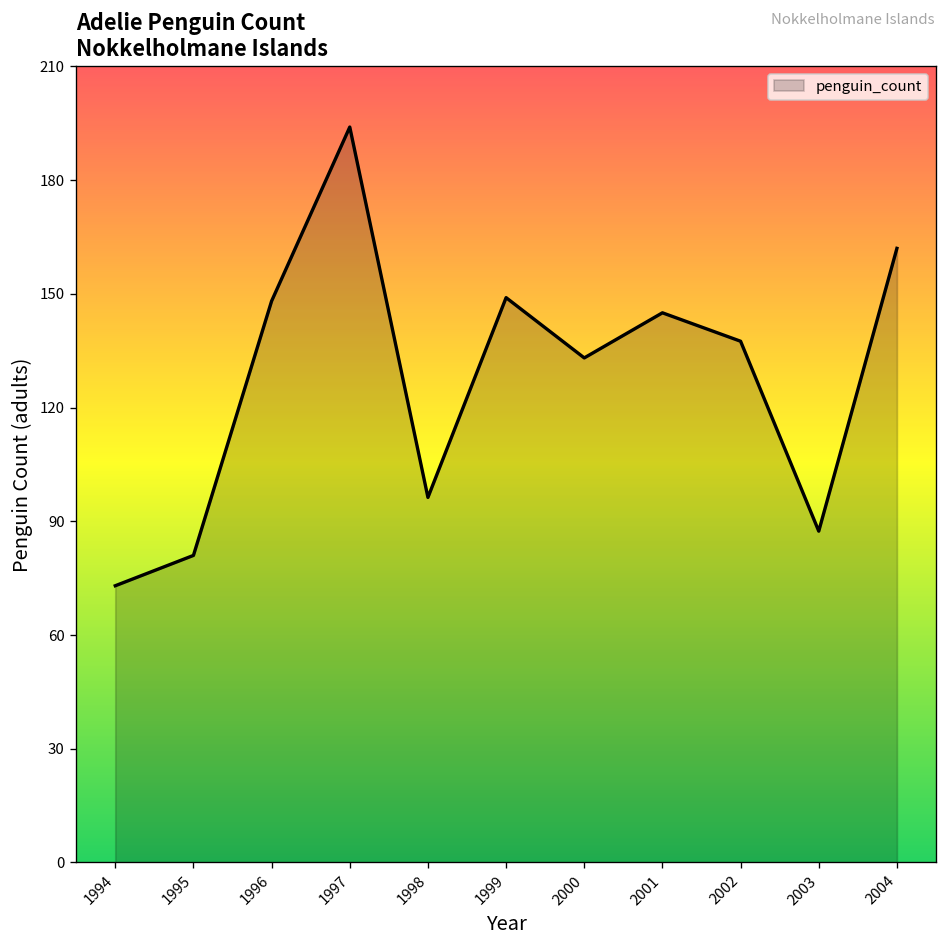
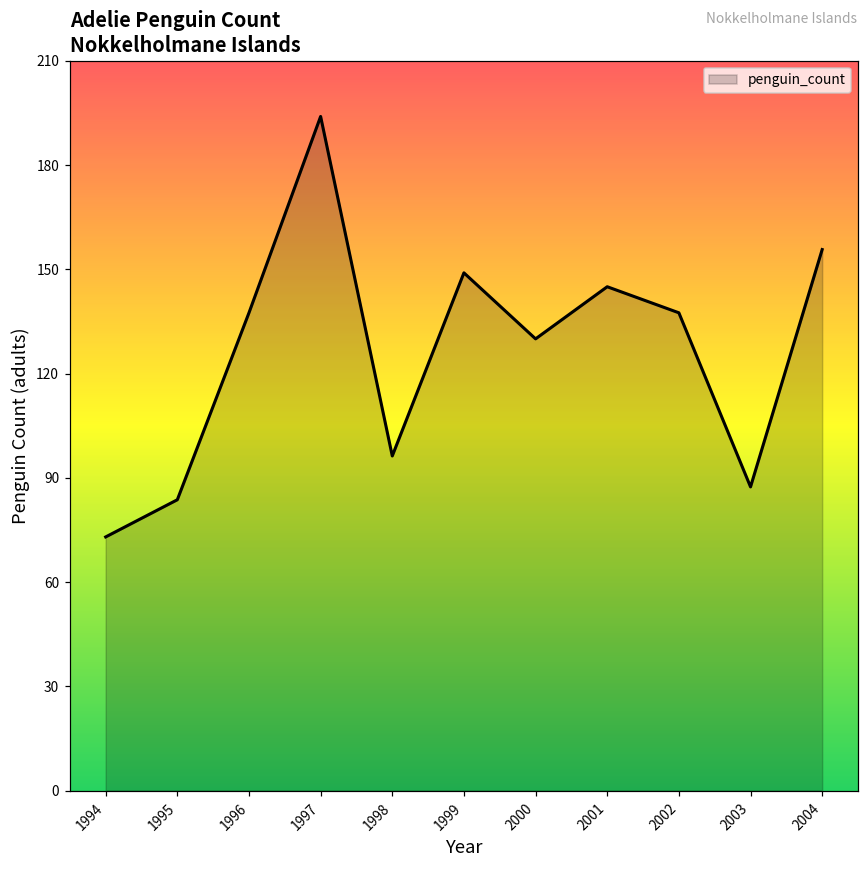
  {
    "1994": 73,
-   "1995": 81,
-   "1996": 148,
+   "1995": 84,
+   "1996": 138,
    "1997": 194,
    "1998": 96,
    "1999": 149,
-   "2000": 133,
+   "2000": 130,
    "2001": 145,
    "2002": 138,
    "2003": 87,
-   "2004": 162
+   "2004": 156
  }
